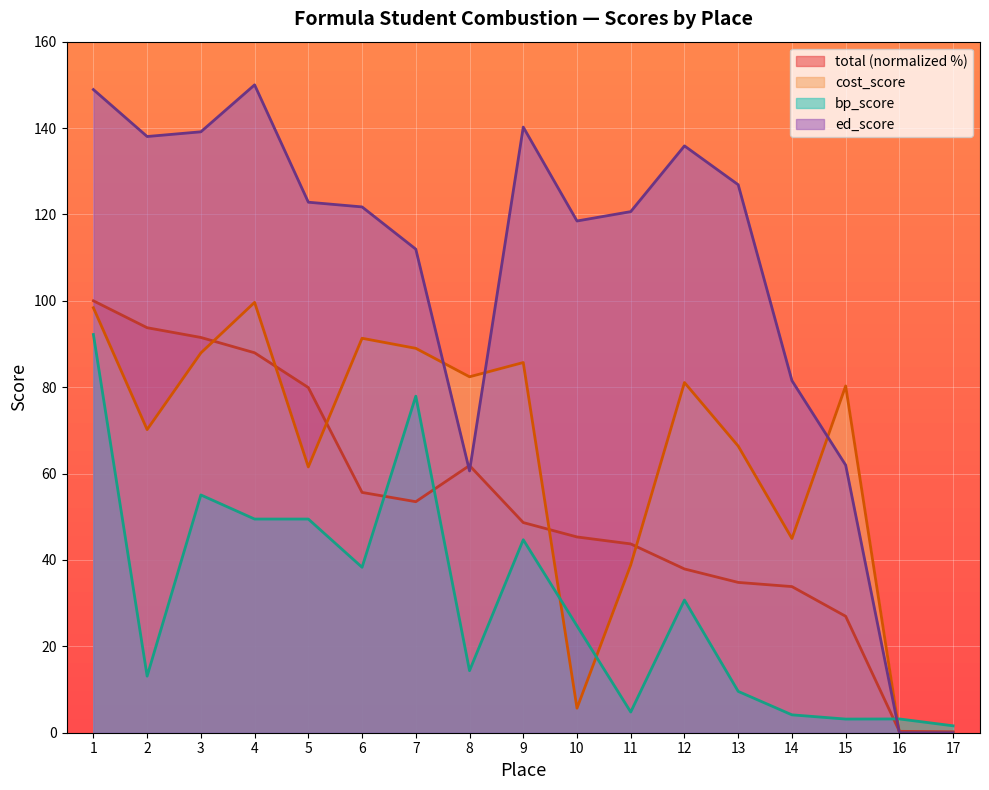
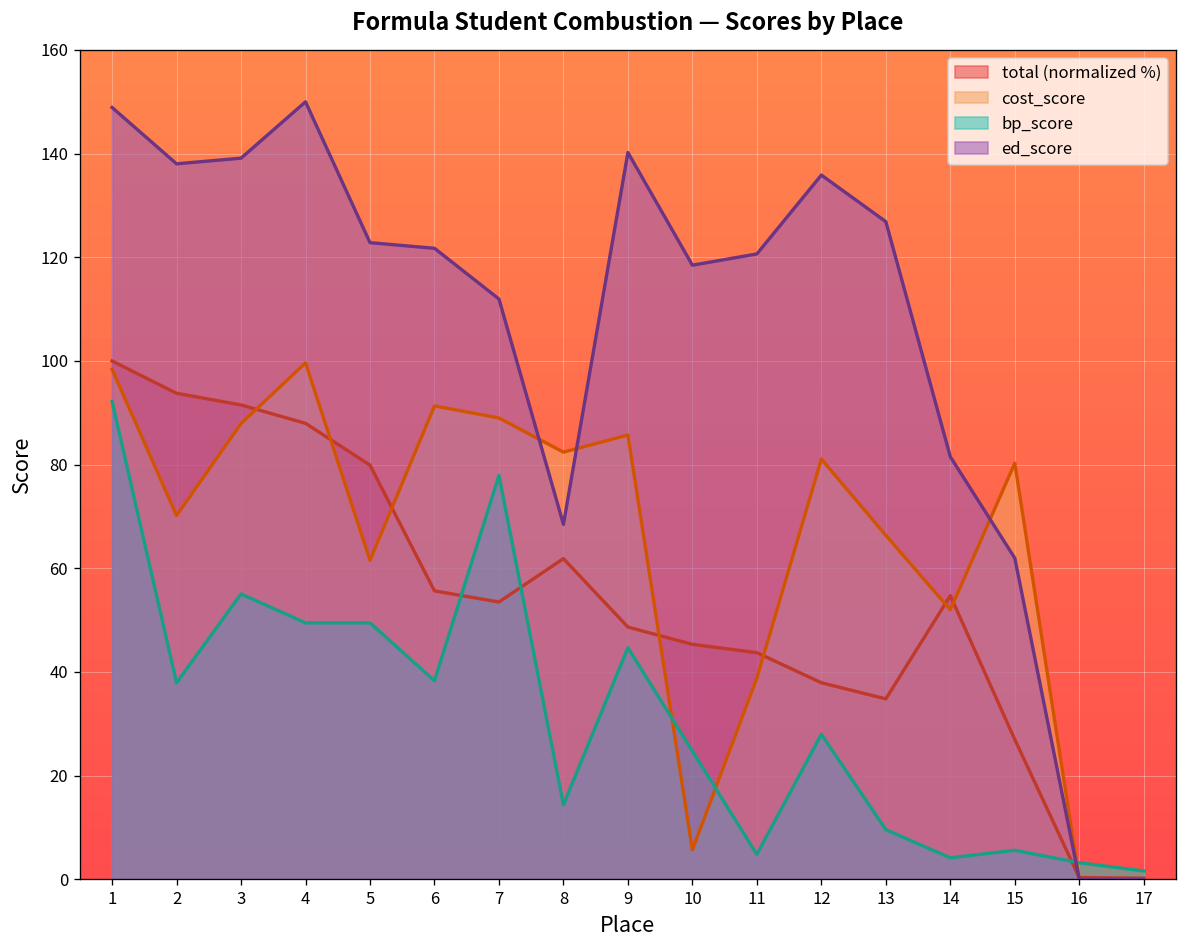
  {
    "total (normalized %)": {
      "1": 100,
      "2": 94,
      "3": 92,
      "4": 88,
      "5": 80,
      "6": 56,
      "7": 53,
      "8": 62,
      "9": 49,
      "10": 45,
      "11": 44,
      "12": 38,
      "13": 35,
-     "14": 34,
+     "14": 55,
      "15": 27
    },
    "cost_score": {
      "1": 98,
      "2": 70,
      "3": 88,
      "4": 100,
      "5": 62,
      "6": 91,
      "7": 89,
      "8": 82,
      "9": 86,
      "10": 6,
      "11": 39,
      "12": 81,
      "13": 66,
-     "14": 45,
+     "14": 52,
      "15": 80
    },
    "bp_score": {
      "1": 92,
-     "2": 13,
+     "2": 38,
      "3": 55,
      "4": 49,
      "5": 49,
      "6": 38,
      "7": 78,
      "8": 14,
      "9": 45,
      "10": 25,
      "11": 5,
-     "12": 31,
+     "12": 28,
      "13": 10,
      "14": 4,
-     "15": 3,
+     "15": 6,
      "16": 3,
      "17": 2
    },
    "ed_score": {
      "1": 149,
      "2": 138,
      "3": 139,
      "4": 150,
      "5": 123,
      "6": 122,
      "7": 112,
-     "8": 61,
+     "8": 68,
      "9": 140,
      "10": 118,
      "11": 121,
      "12": 136,
      "13": 127,
      "14": 82,
      "15": 62
    }
  }
